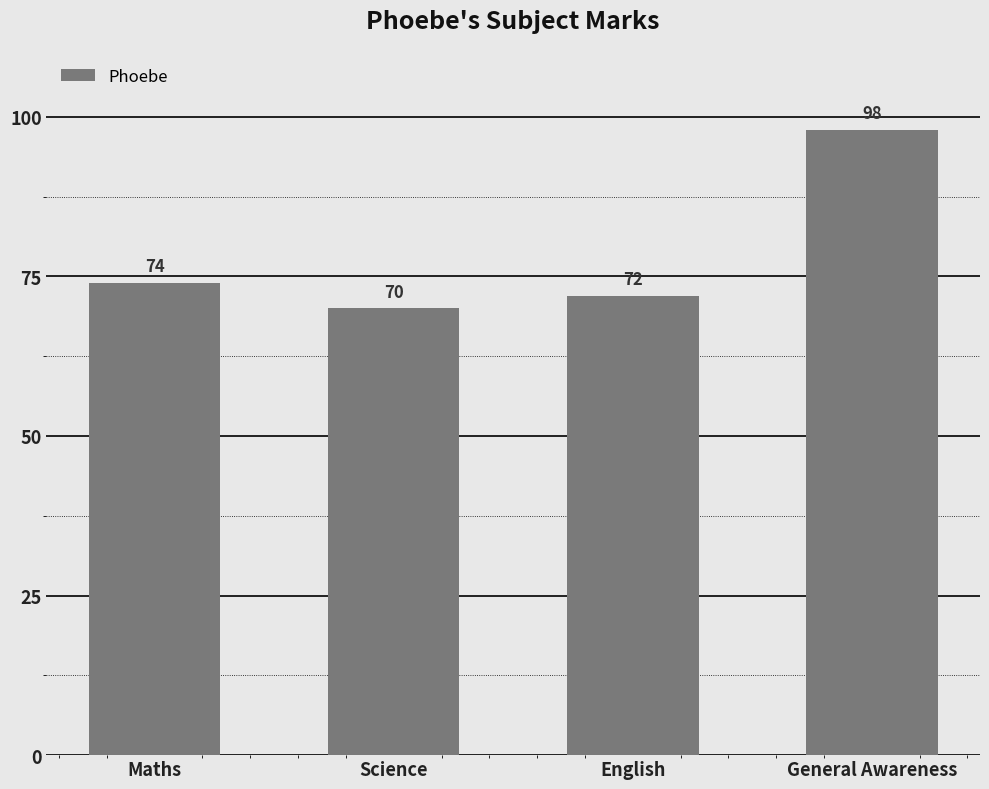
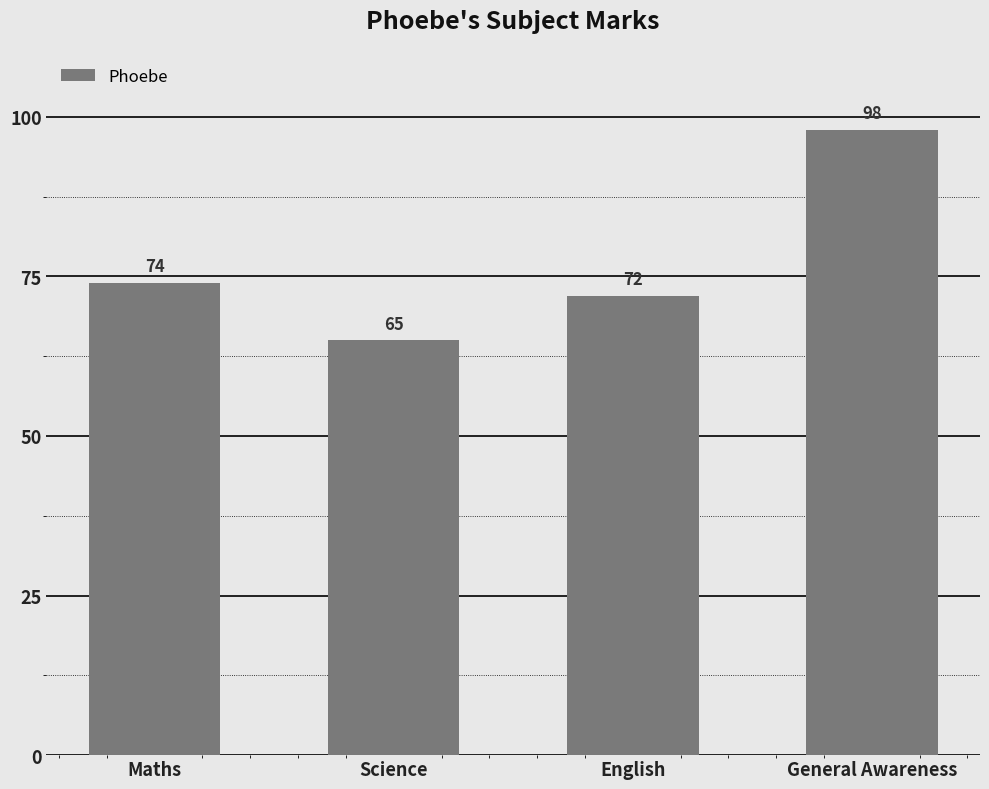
  {
    "Maths": 74,
-   "Science": 70,
+   "Science": 65,
    "English": 72,
    "General Awareness": 98
  }
